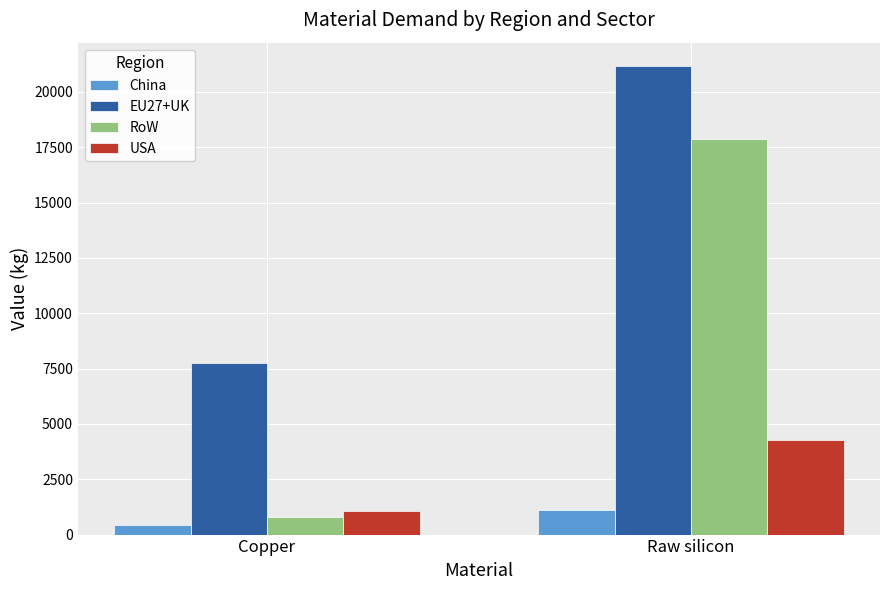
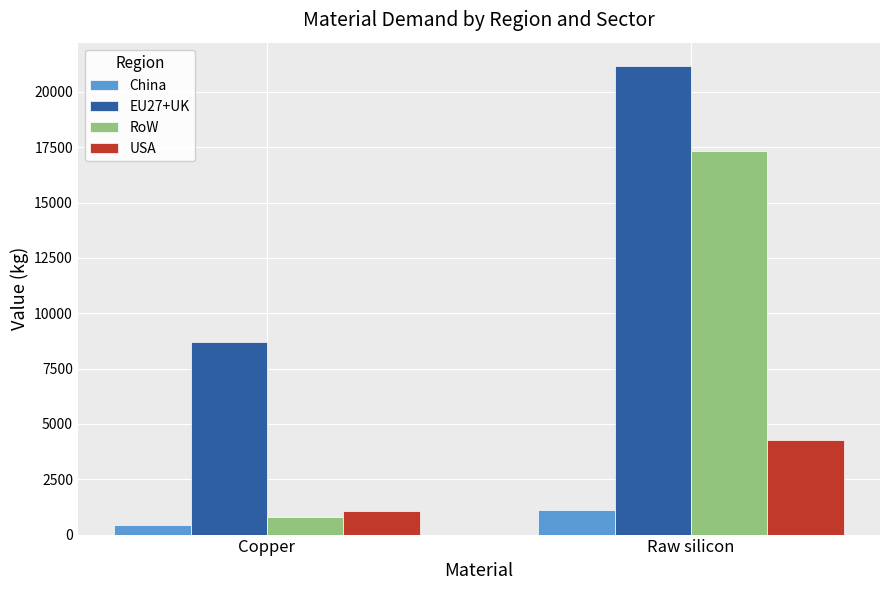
  {
    "China": {
      "Copper": 400,
      "Raw silicon": 1100
    },
    "EU27+UK": {
-     "Copper": 7700,
+     "Copper": 8700,
      "Raw silicon": 21200
    },
    "RoW": {
      "Copper": 800,
-     "Raw silicon": 17900
+     "Raw silicon": 17300
    },
    "USA": {
      "Copper": 1100,
      "Raw silicon": 4300
    }
  }
